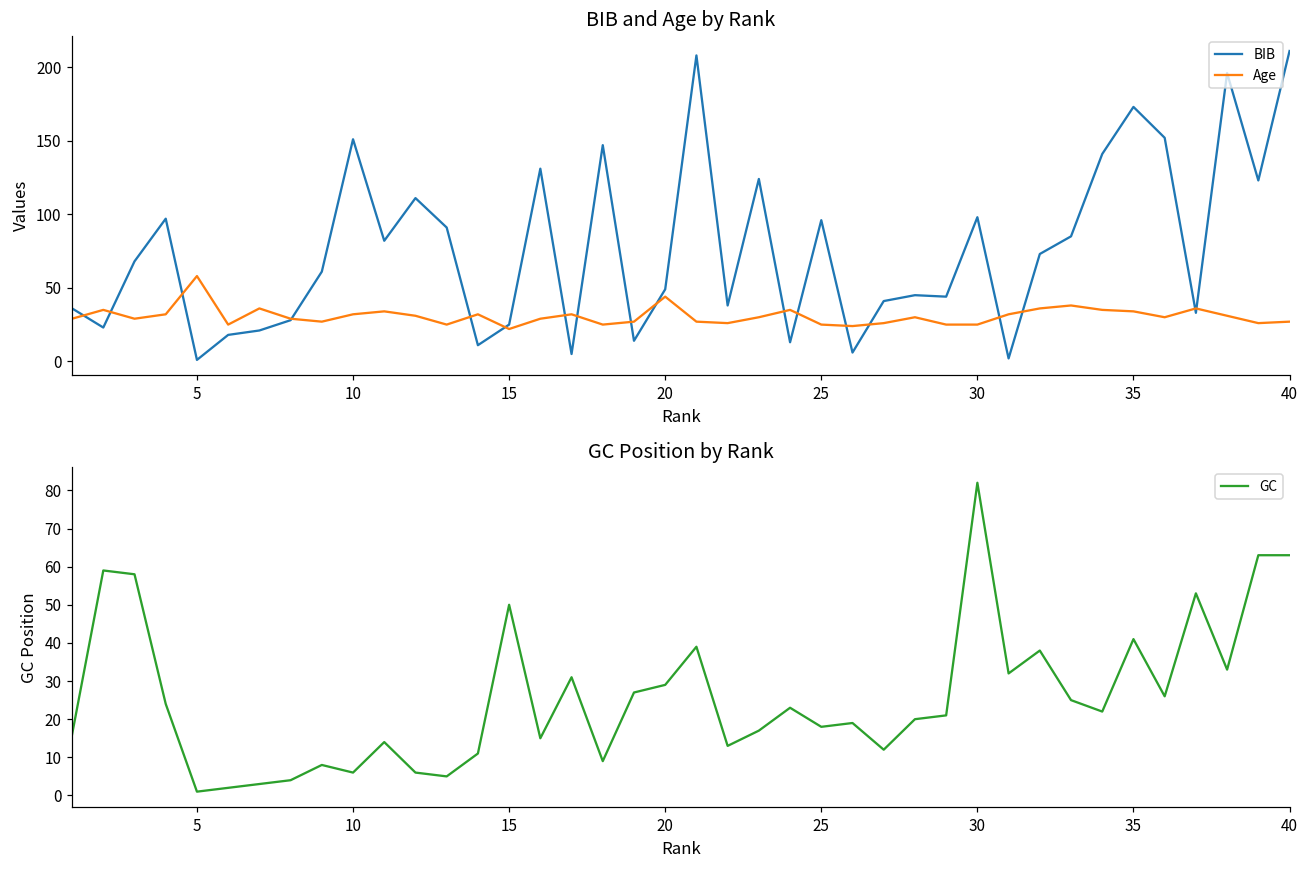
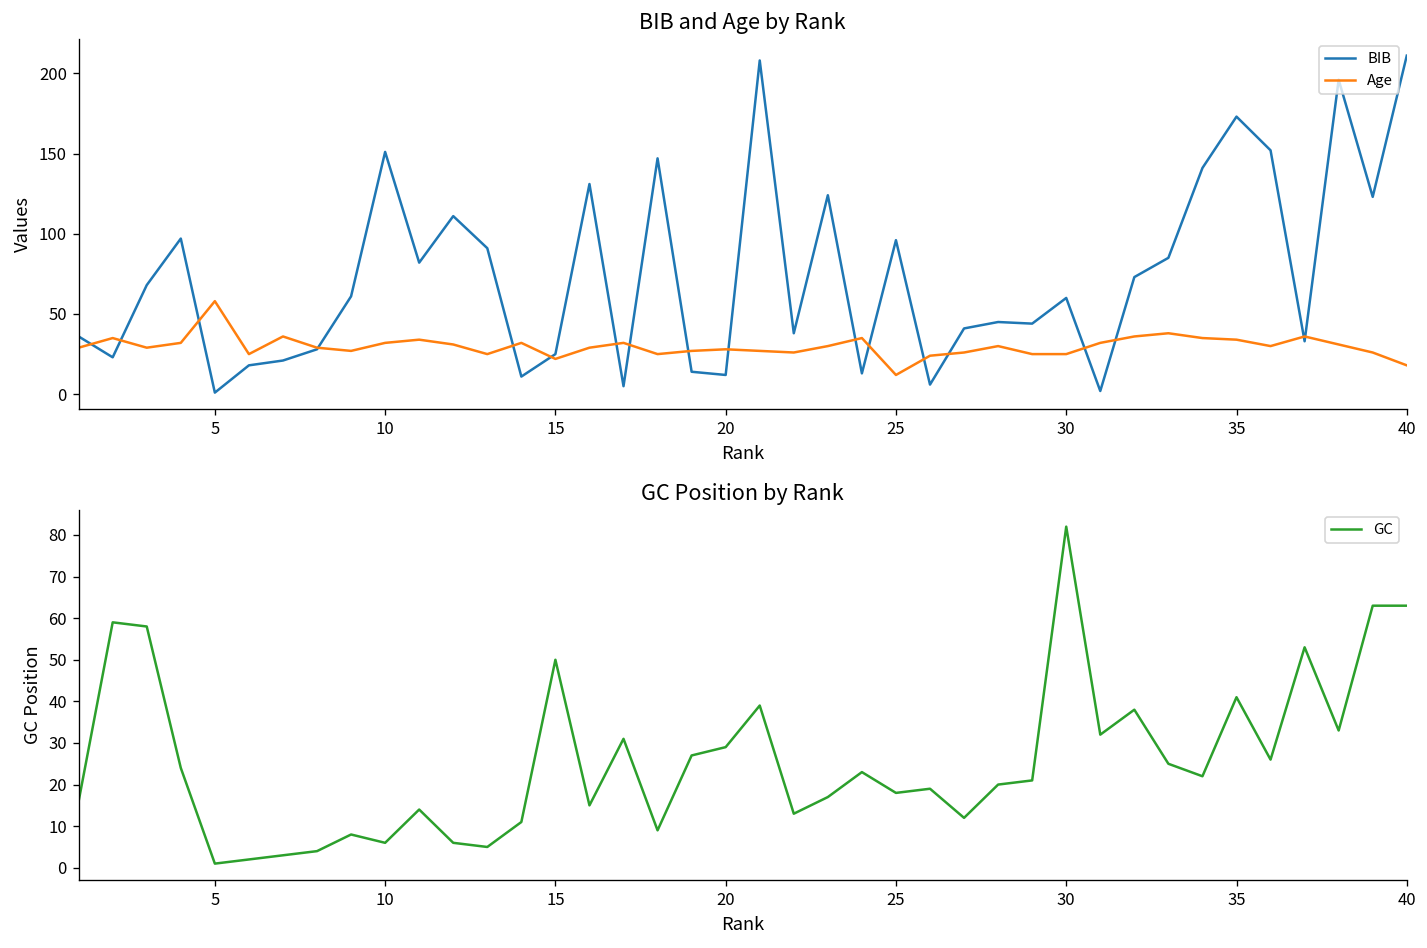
  {
    "BIB and Age by Rank": {
      "BIB": {
        "5": 1,
        "10": 151,
        "15": 25,
-       "20": 49,
+       "20": 12,
        "25": 96,
-       "30": 98,
+       "30": 60,
        "35": 173,
        "40": 211
      },
      "Age": {
        "5": 58,
        "10": 32,
        "15": 22,
-       "20": 44,
-       "25": 25,
+       "20": 28,
+       "25": 12,
        "30": 25,
        "35": 34,
-       "40": 27
+       "40": 18
      }
    },
    "GC Position by Rank": {
      "5": 1,
      "10": 6,
      "15": 50,
      "20": 29,
      "25": 18,
      "30": 82,
      "35": 41,
      "40": 63
    }
  }
